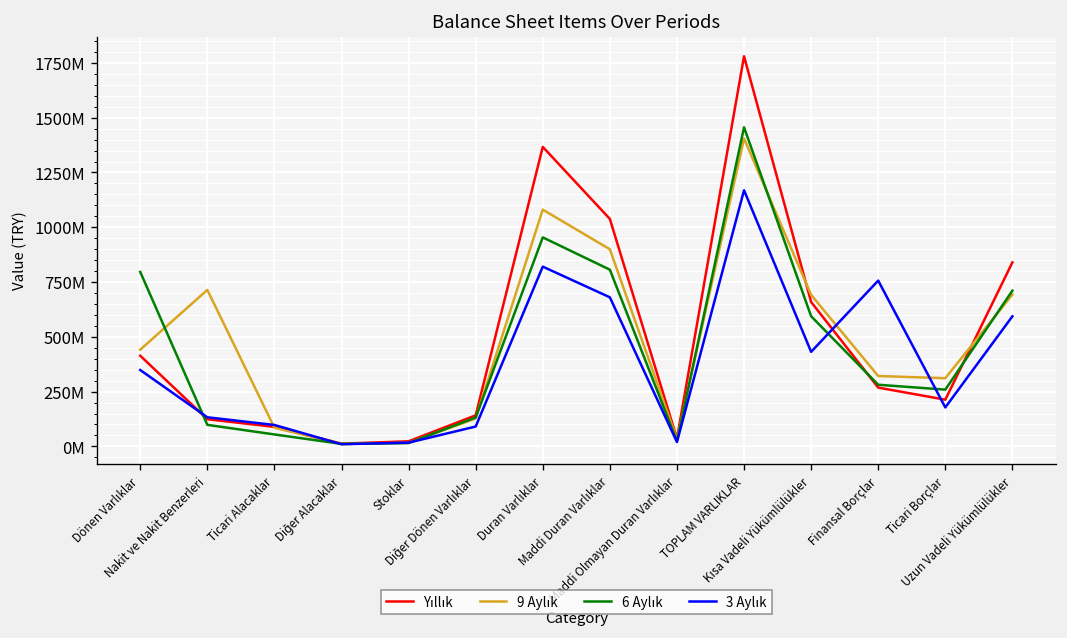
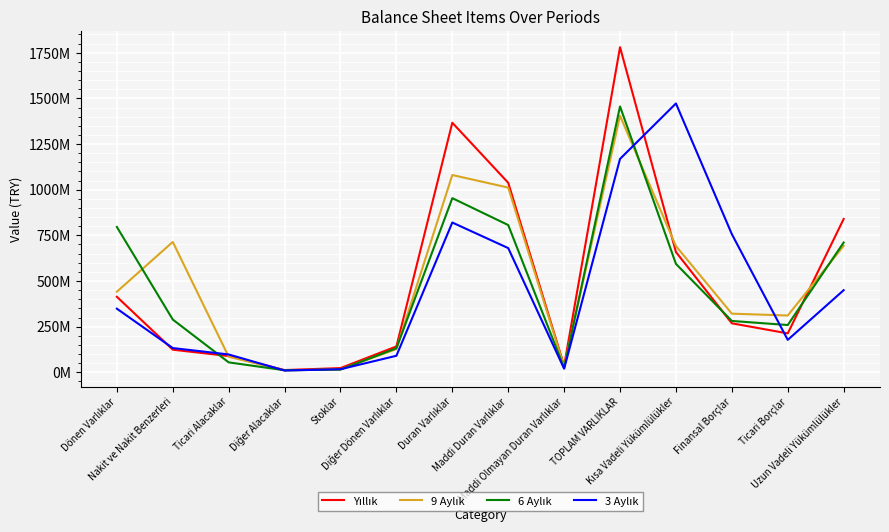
  {
    "Yıllık": {
      "Dönen Varlıklar": 410000000,
      "Duran Varlıklar": 1370000000,
      "Maddi Duran Varlıklar": 1040000000,
      "TOPLAM VARLIKLAR": 1780000000,
      "Kısa Vadeli Yükümlülükler": 660000000,
      "Ticari Borçlar": 210000000,
      "Uzun Vadeli Yükümlülükler": 840000000
    },
    "9 Aylık": {
      "Dönen Varlıklar": 440000000,
      "Nakit ve Nakit Benzerleri": 710000000,
      "Duran Varlıklar": 1080000000,
-     "Maddi Duran Varlıklar": 900000000,
+     "Maddi Duran Varlıklar": 1010000000,
      "TOPLAM VARLIKLAR": 1400000000,
      "Kısa Vadeli Yükümlülükler": 690000000,
      "Finansal Borçlar": 320000000,
      "Ticari Borçlar": 310000000,
      "Uzun Vadeli Yükümlülükler": 690000000
    },
    "6 Aylık": {
      "Dönen Varlıklar": 800000000,
-     "Nakit ve Nakit Benzerleri": 100000000,
+     "Nakit ve Nakit Benzerleri": 290000000,
      "Ticari Alacaklar": 50000000,
      "Duran Varlıklar": 950000000,
      "Maddi Duran Varlıklar": 810000000,
      "TOPLAM VARLIKLAR": 1460000000,
      "Kısa Vadeli Yükümlülükler": 590000000,
      "Ticari Borçlar": 260000000,
      "Uzun Vadeli Yükümlülükler": 710000000
    },
    "3 Aylık": {
      "Dönen Varlıklar": 350000000,
      "Diğer Dönen Varlıklar": 90000000,
      "Duran Varlıklar": 820000000,
      "Maddi Duran Varlıklar": 680000000,
      "TOPLAM VARLIKLAR": 1170000000,
-     "Kısa Vadeli Yükümlülükler": 430000000,
+     "Kısa Vadeli Yükümlülükler": 1470000000,
      "Finansal Borçlar": 760000000,
      "Ticari Borçlar": 180000000,
-     "Uzun Vadeli Yükümlülükler": 590000000
+     "Uzun Vadeli Yükümlülükler": 450000000
    }
  }
